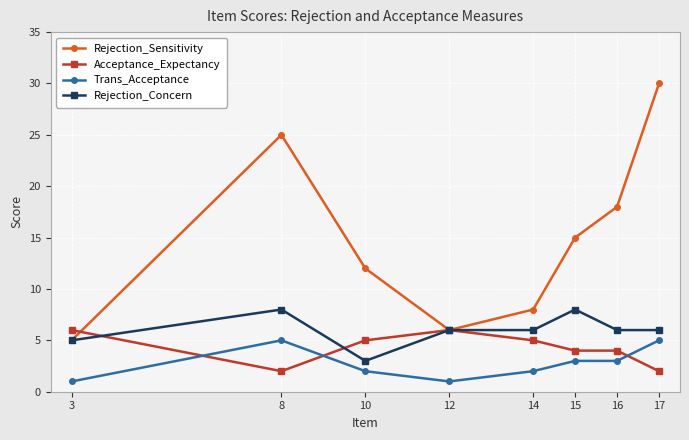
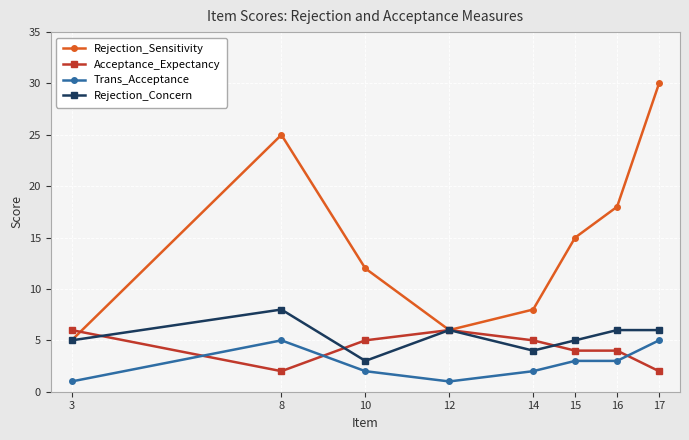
  {
    "Trans_Acceptance": {
      "3": 1,
      "8": 5,
      "10": 2,
      "12": 1,
      "14": 2,
      "15": 3,
      "16": 3,
      "17": 5
    },
    "Rejection_Concern": {
      "8": 8,
      "10": 3,
-     "14": 6,
-     "15": 8,
+     "14": 4,
+     "15": 5,
      "16": 6,
      "17": 6
    }
  }
